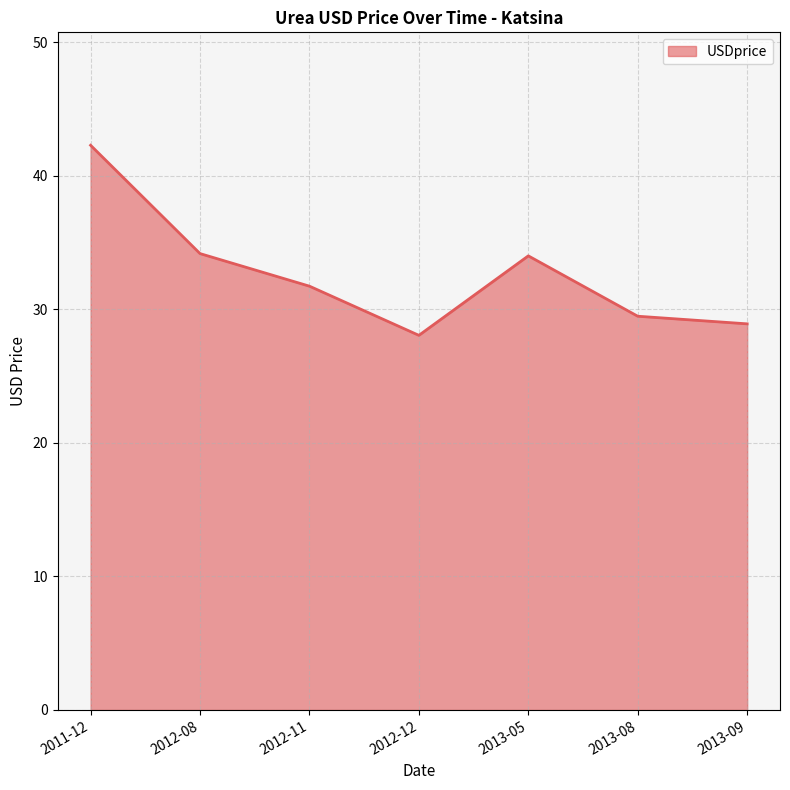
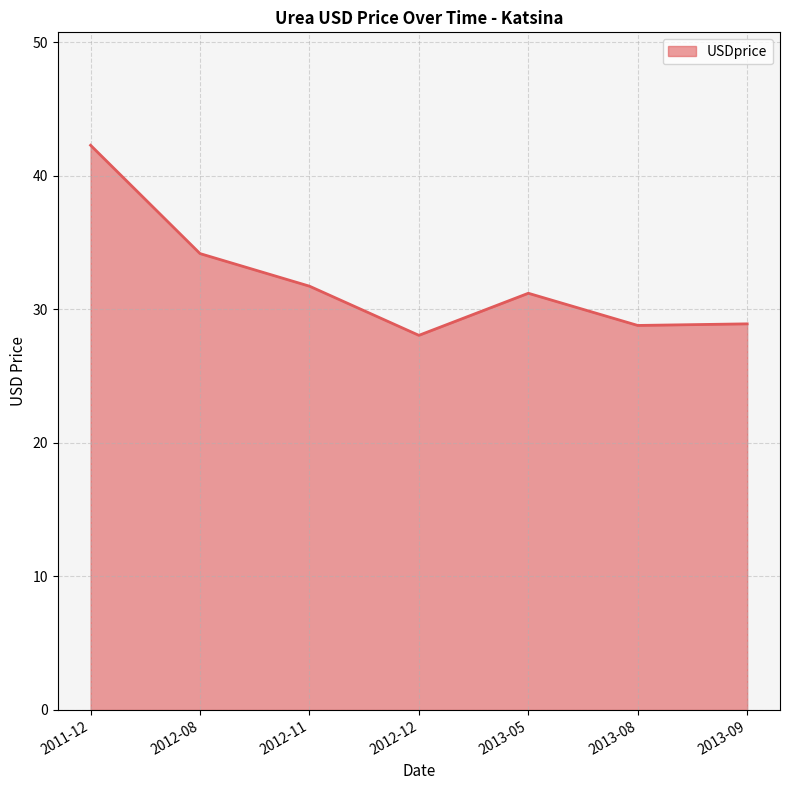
  {
    "2011-12": 42.3,
    "2012-08": 34.2,
    "2012-11": 31.7,
    "2012-12": 28.1,
-   "2013-05": 34.0,
-   "2013-08": 29.5,
+   "2013-05": 31.2,
+   "2013-08": 28.8,
    "2013-09": 28.9
  }
